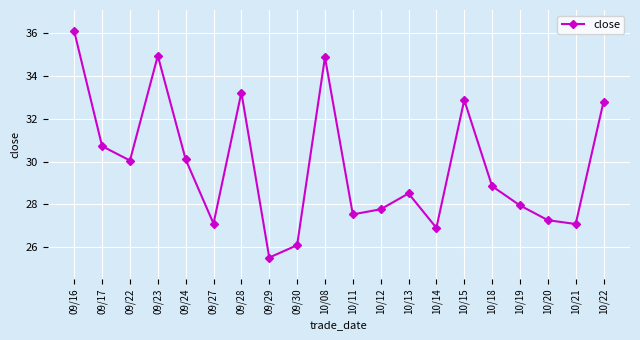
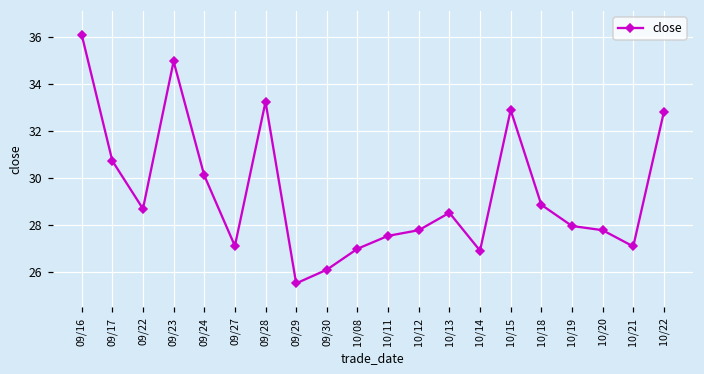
  {
    "09/16": 36.1,
    "09/17": 30.7,
-   "09/22": 30.1,
+   "09/22": 28.7,
    "09/23": 35.0,
    "09/24": 30.1,
    "09/27": 27.1,
    "09/28": 33.2,
    "09/29": 25.5,
    "09/30": 26.1,
-   "10/08": 34.9,
+   "10/08": 27.0,
    "10/11": 27.5,
    "10/12": 27.8,
    "10/13": 28.5,
    "10/14": 26.9,
    "10/15": 32.9,
    "10/18": 28.9,
    "10/19": 28.0,
-   "10/20": 27.3,
+   "10/20": 27.8,
    "10/21": 27.1,
    "10/22": 32.8
  }
